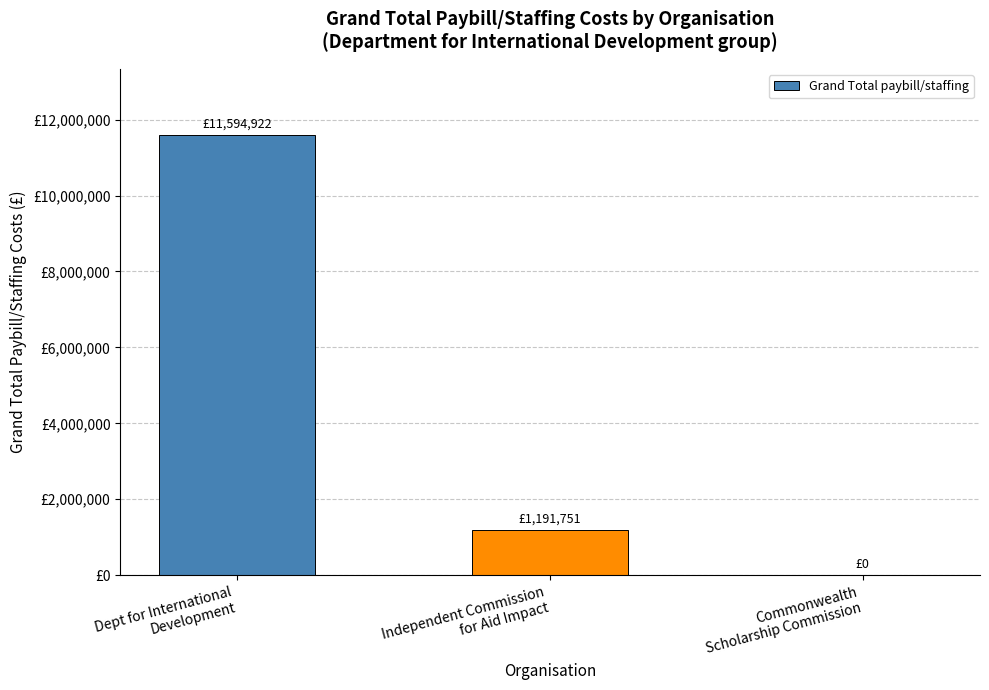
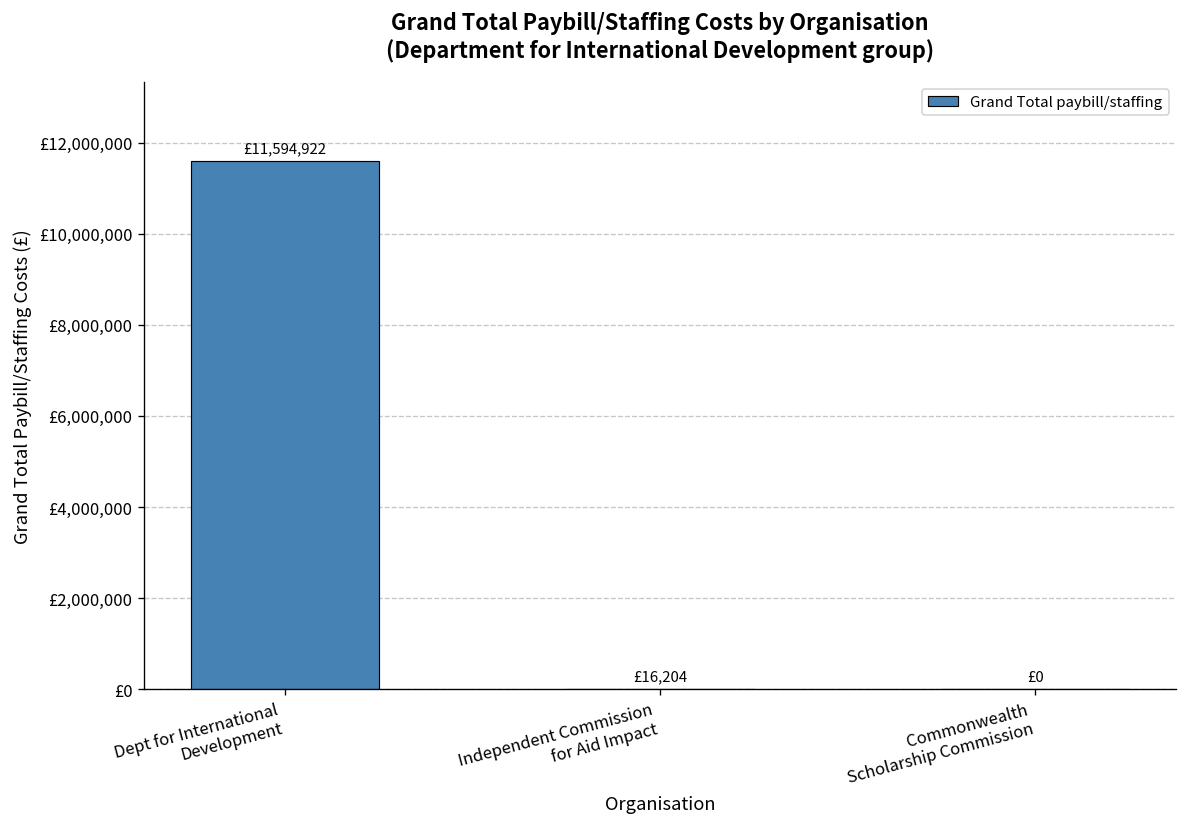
  {
    "Dept for International Development": "£11,594,922",
-   "Independent Commission for Aid Impact": "£1,191,751",
+   "Independent Commission for Aid Impact": "£16,204",
    "Commonwealth Scholarship Commission": "£0"
  }
